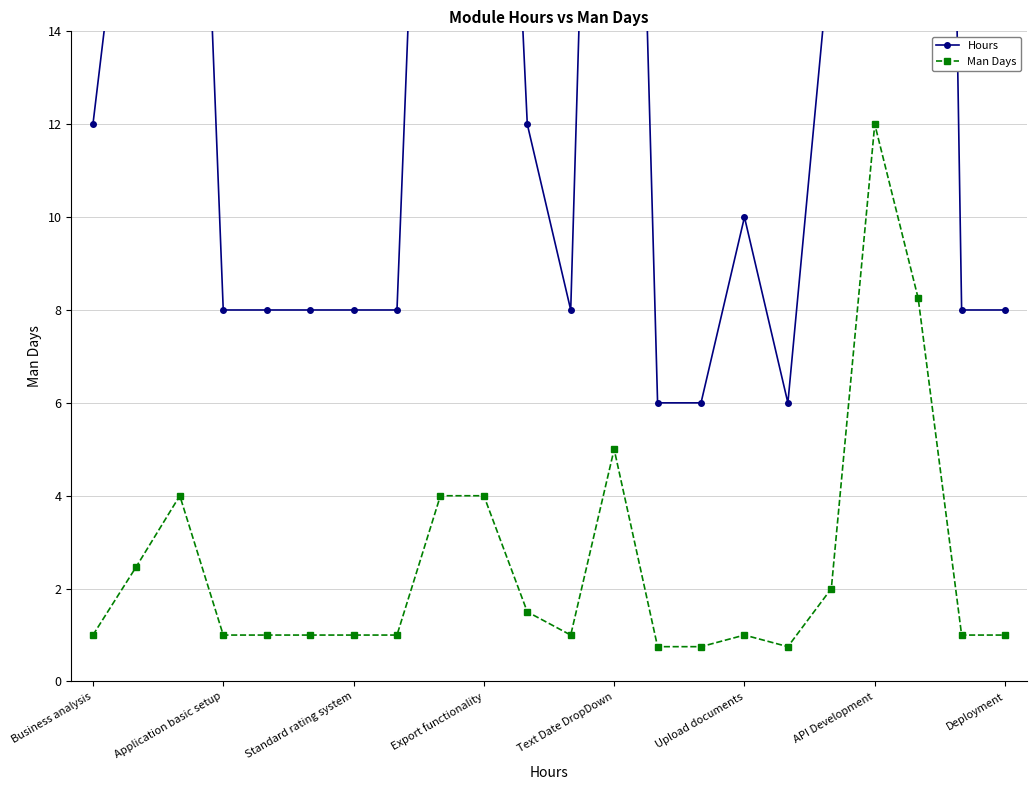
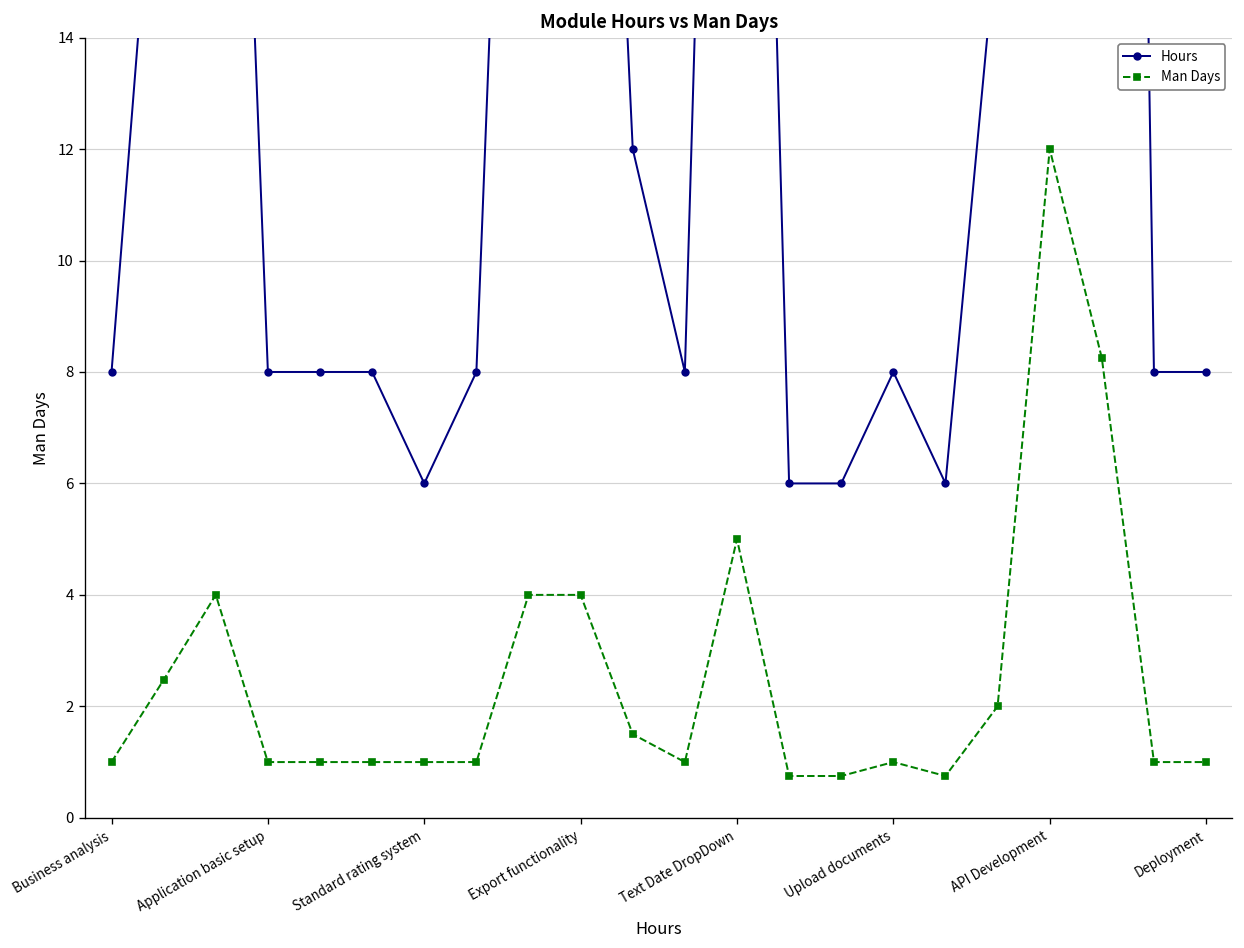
  {
    "Hours": {
-     "Business analysis": 12,
+     "Business analysis": 8,
      "Application basic setup": 8,
-     "Standard rating system": 8,
-     "Upload documents": 10,
+     "Standard rating system": 6,
+     "Upload documents": 8,
      "Deployment": 8
    },
    "Man Days": {
      "Business analysis": 1,
      "Application basic setup": 1,
      "Standard rating system": 1,
      "Export functionality": 4,
      "Text Date DropDown": 5,
      "Upload documents": 1,
      "API Development": 12,
      "Deployment": 1
    }
  }
